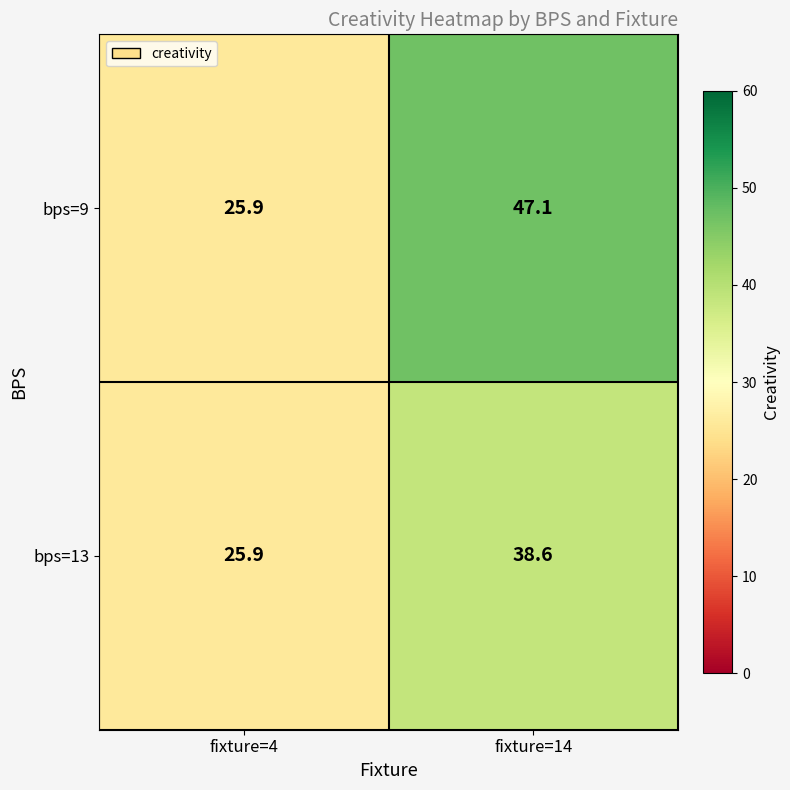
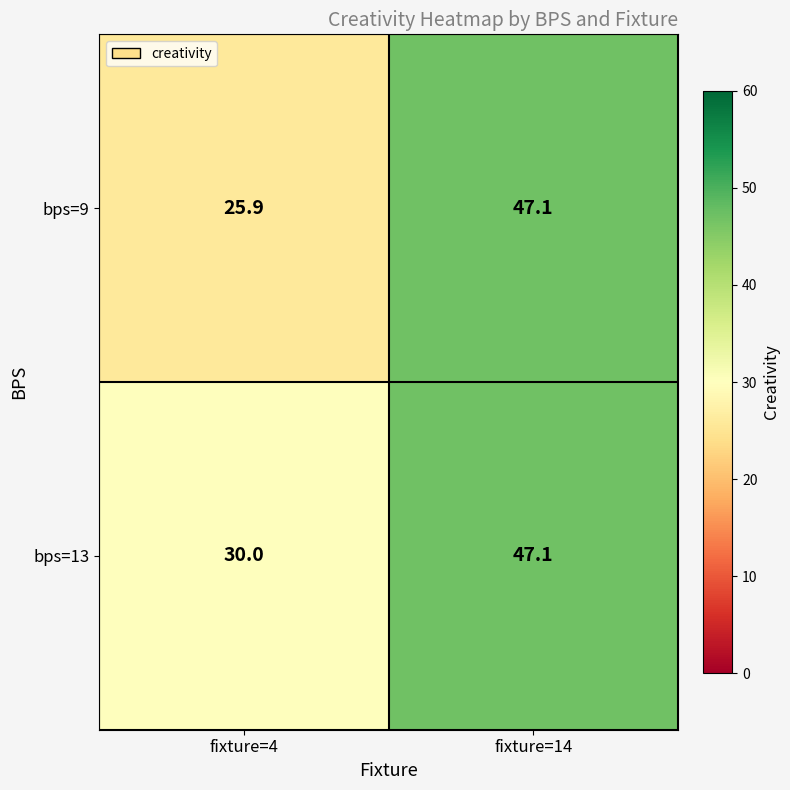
  {
    "bps=9": {
      "fixture=4": 25.9,
      "fixture=14": 47.1
    },
    "bps=13": {
-     "fixture=4": 25.9,
-     "fixture=14": 38.6
+     "fixture=4": 30.0,
+     "fixture=14": 47.1
    }
  }
